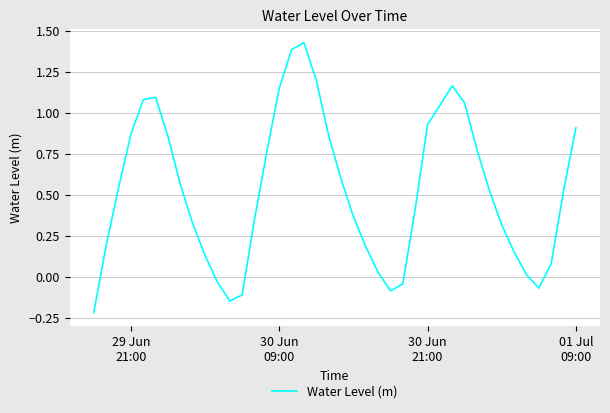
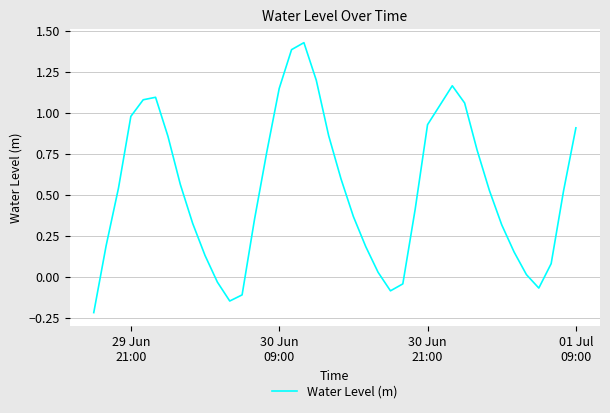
  {
-   "29 Jun 21:00": 0.87,
+   "29 Jun 21:00": 0.98,
    "30 Jun 09:00": 1.15,
    "30 Jun 21:00": 0.93,
    "01 Jul 09:00": 0.91
  }
